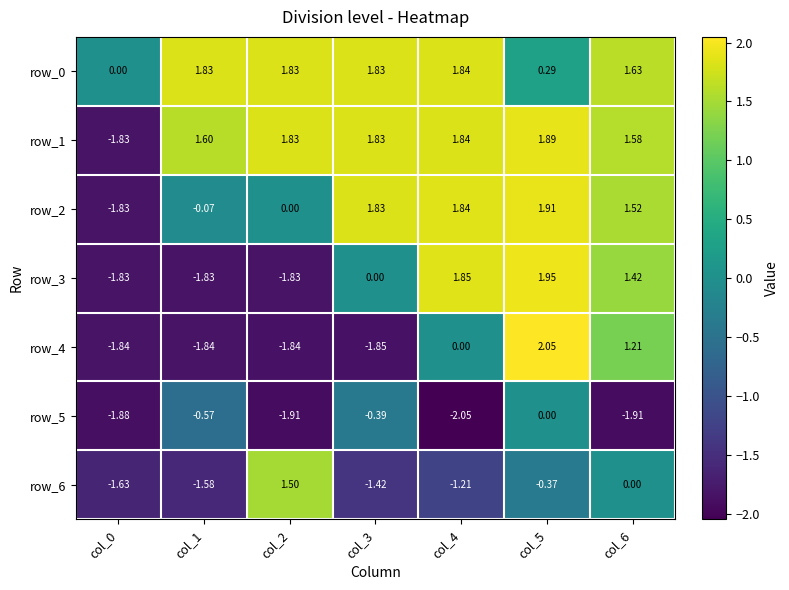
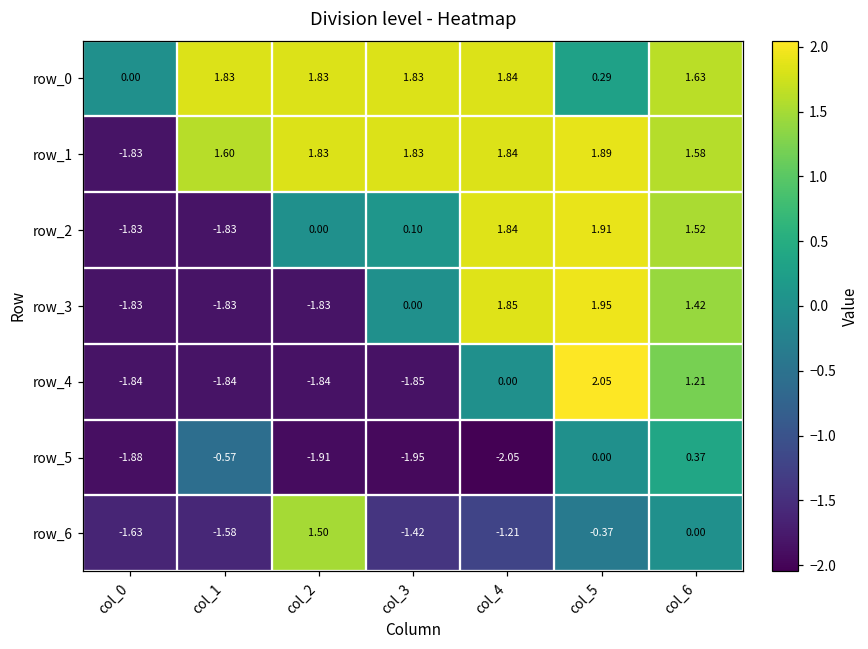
  {
    "row_0": {
      "col_0": 0.00,
      "col_1": 1.83,
      "col_2": 1.83,
      "col_3": 1.83,
      "col_4": 1.84,
      "col_5": 0.29,
      "col_6": 1.63
    },
    "row_1": {
      "col_0": -1.83,
      "col_1": 1.60,
      "col_2": 1.83,
      "col_3": 1.83,
      "col_4": 1.84,
      "col_5": 1.89,
      "col_6": 1.58
    },
    "row_2": {
      "col_0": -1.83,
-     "col_1": -0.07,
+     "col_1": -1.83,
      "col_2": 0.00,
-     "col_3": 1.83,
+     "col_3": 0.10,
      "col_4": 1.84,
      "col_5": 1.91,
      "col_6": 1.52
    },
    "row_3": {
      "col_0": -1.83,
      "col_1": -1.83,
      "col_2": -1.83,
      "col_3": 0.00,
      "col_4": 1.85,
      "col_5": 1.95,
      "col_6": 1.42
    },
    "row_4": {
      "col_0": -1.84,
      "col_1": -1.84,
      "col_2": -1.84,
      "col_3": -1.85,
      "col_4": 0.00,
      "col_5": 2.05,
      "col_6": 1.21
    },
    "row_5": {
      "col_0": -1.88,
      "col_1": -0.57,
      "col_2": -1.91,
-     "col_3": -0.39,
+     "col_3": -1.95,
      "col_4": -2.05,
      "col_5": 0.00,
-     "col_6": -1.91
+     "col_6": 0.37
    },
    "row_6": {
      "col_0": -1.63,
      "col_1": -1.58,
      "col_2": 1.50,
      "col_3": -1.42,
      "col_4": -1.21,
      "col_5": -0.37,
      "col_6": 0.00
    }
  }
